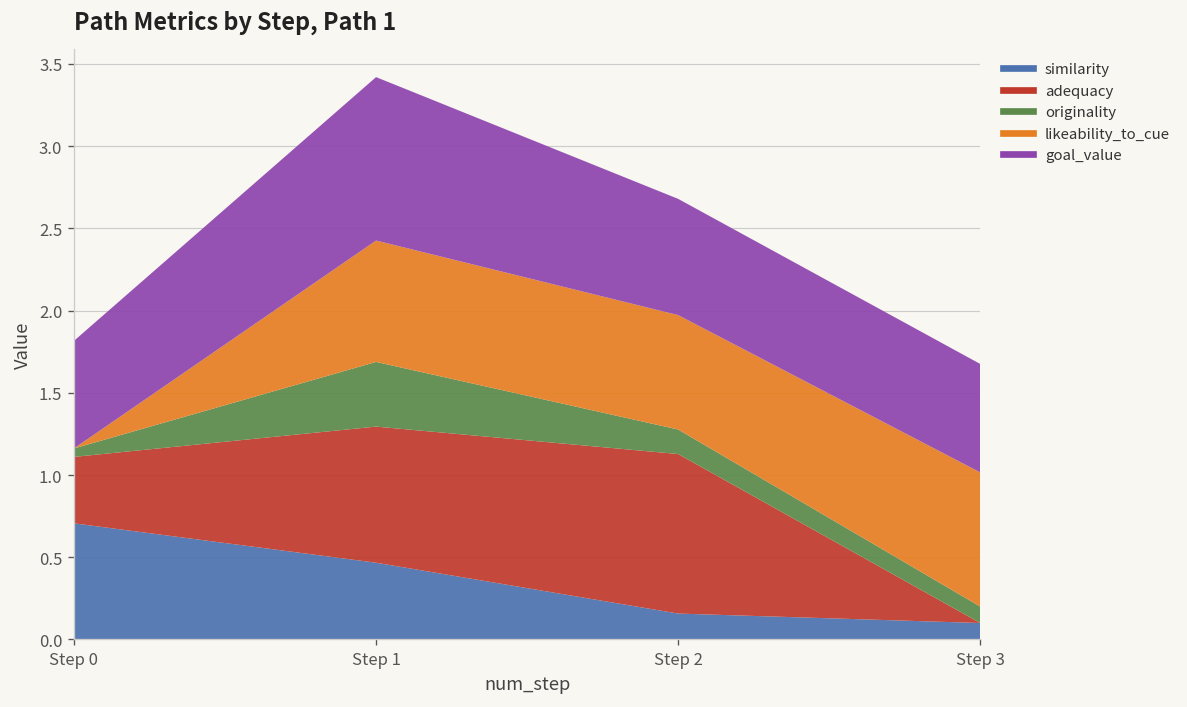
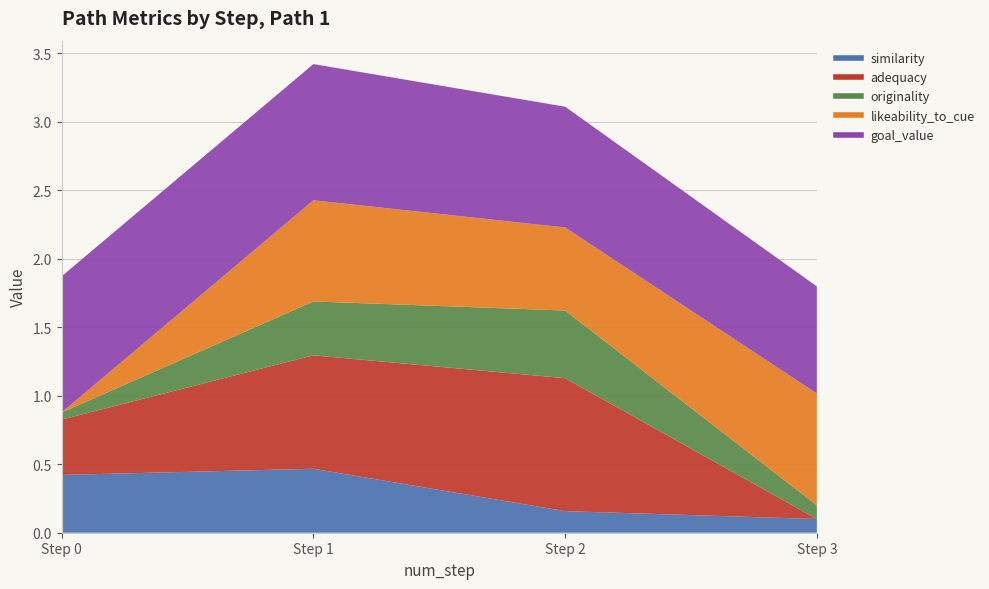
  {
    "similarity": {
-     "Step 0": 0.71,
+     "Step 0": 0.42,
      "Step 1": 0.47,
      "Step 2": 0.16
    },
    "adequacy": {
      "Step 0": 0.40,
      "Step 1": 0.83,
      "Step 2": 0.97
    },
    "originality": {
      "Step 1": 0.39,
-     "Step 2": 0.15,
+     "Step 2": 0.49,
      "Step 3": 0.10
    },
    "likeability_to_cue": {
      "Step 1": 0.74,
-     "Step 2": 0.70,
+     "Step 2": 0.61,
      "Step 3": 0.82
    },
    "goal_value": {
-     "Step 0": 0.65,
+     "Step 0": 0.99,
      "Step 1": 0.99,
-     "Step 2": 0.71,
-     "Step 3": 0.66
+     "Step 2": 0.88,
+     "Step 3": 0.78
    }
  }
